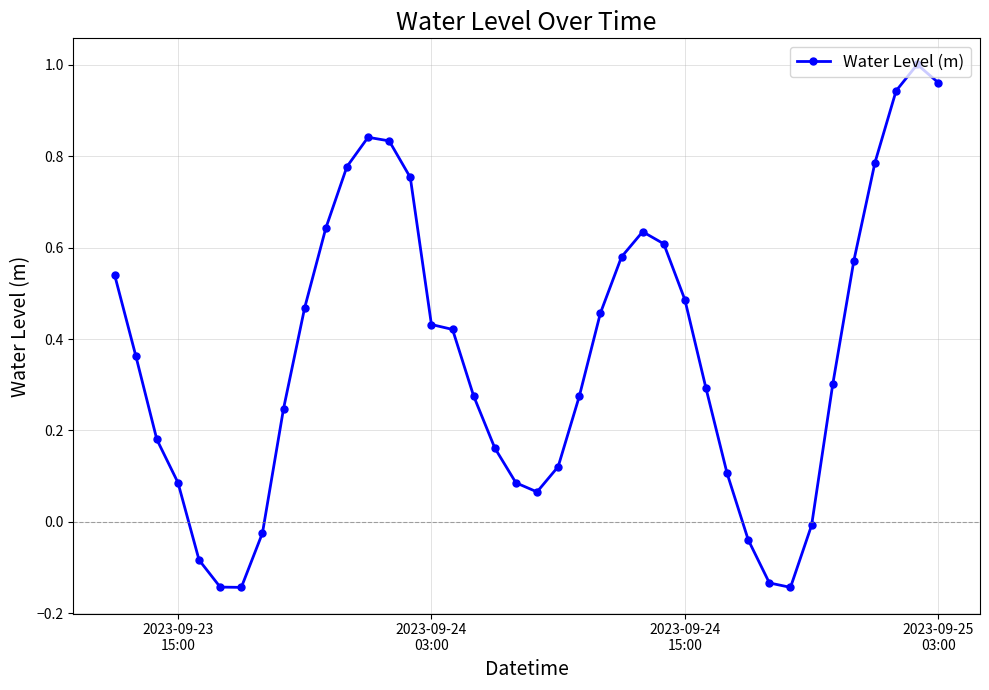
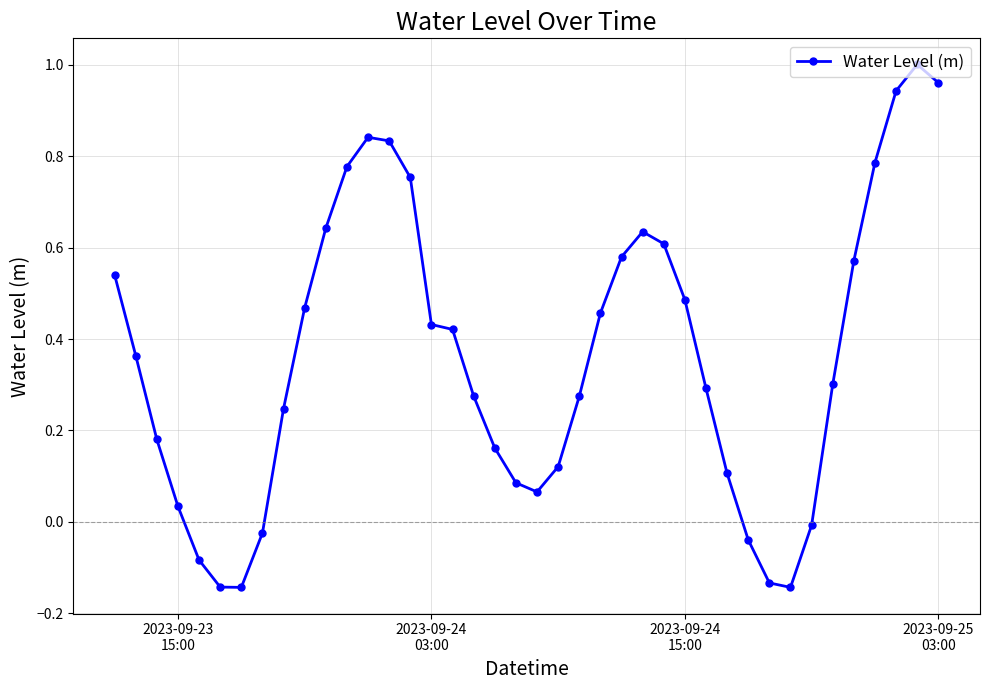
  {
-   "2023-09-23 15:00": 0.09,
+   "2023-09-23 15:00": 0.03,
    "2023-09-24 03:00": 0.43,
    "2023-09-24 15:00": 0.49,
    "2023-09-25 03:00": 0.96
  }
